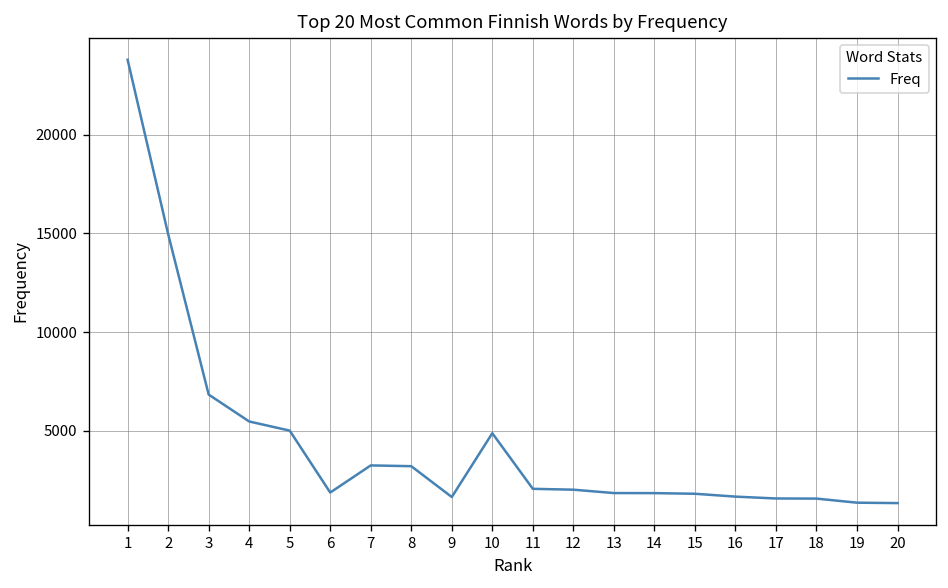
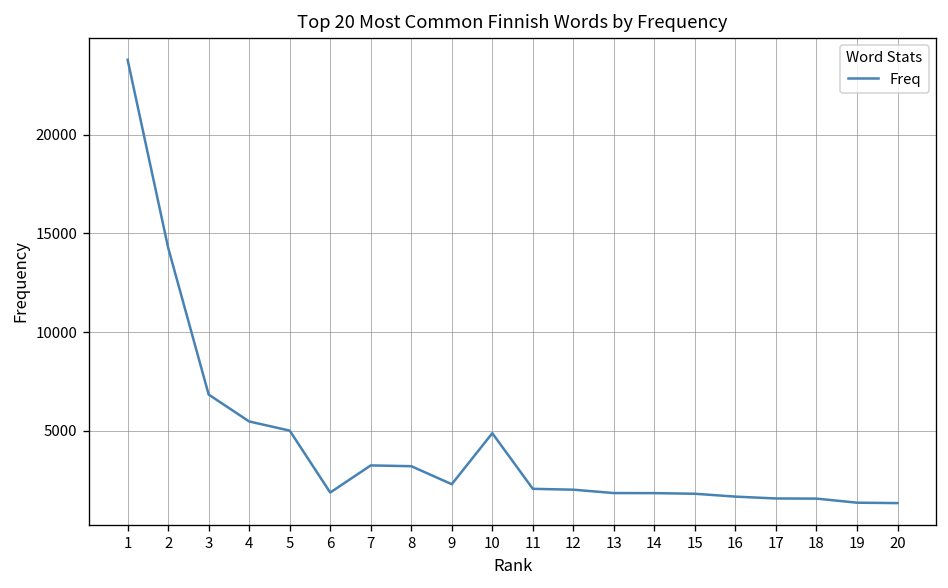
  {
    "1": 23800,
-   "2": 15000,
+   "2": 14300,
    "3": 6800,
    "4": 5500,
    "5": 5000,
    "6": 1900,
    "7": 3300,
    "8": 3200,
-   "9": 1700,
+   "9": 2300,
    "10": 4900,
    "11": 2100,
    "12": 2000,
    "13": 1900,
    "14": 1900,
    "15": 1800,
    "16": 1700,
    "17": 1600,
    "18": 1600,
    "19": 1400,
    "20": 1300
  }
